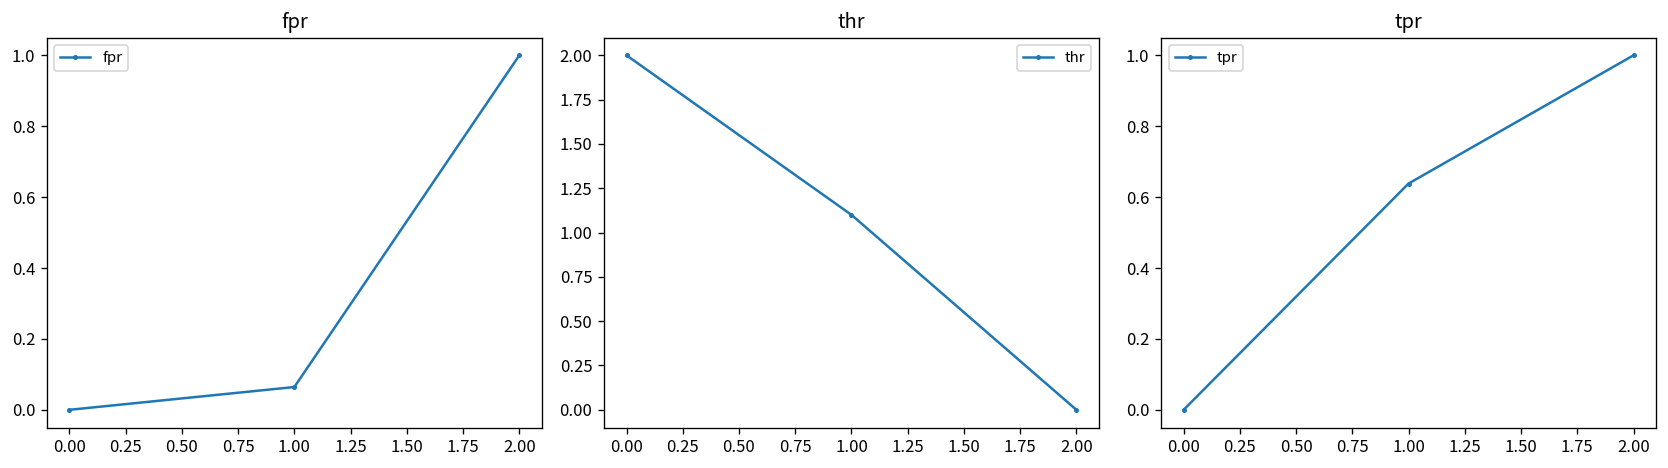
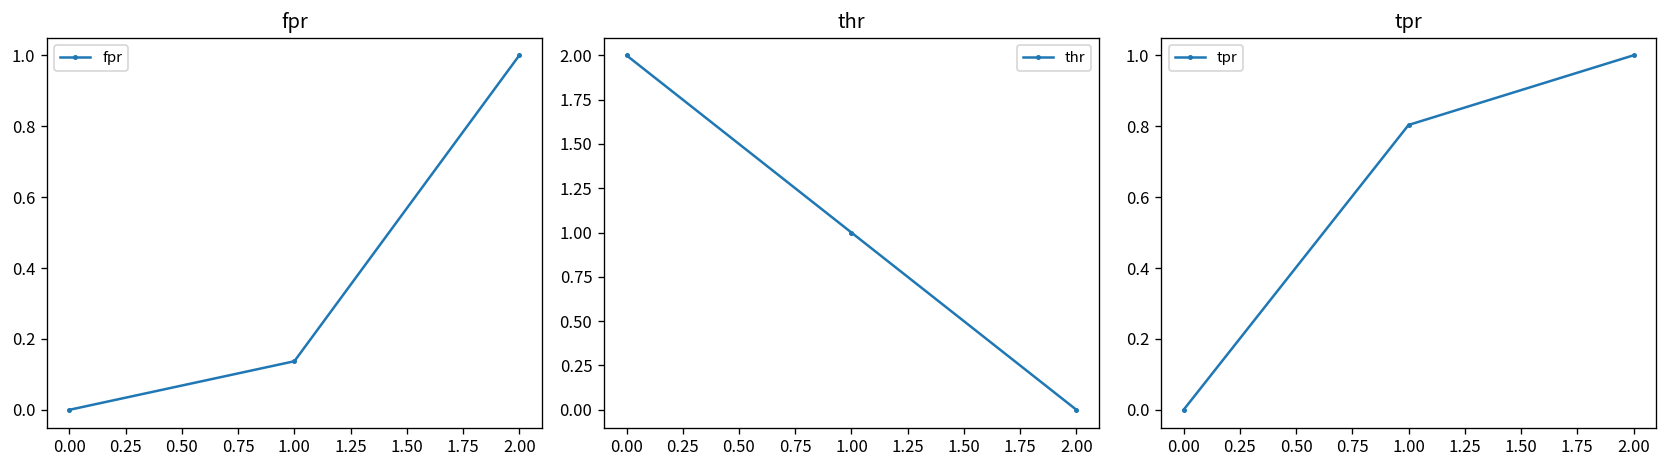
  {
    "fpr": {
      "0.00": 0.00,
-     "1.00": 0.06,
+     "1.00": 0.14,
      "2.00": 1.00
    },
    "thr": {
      "0.00": 2.0,
-     "1.00": 1.1,
+     "1.00": 1.0,
      "2.00": 0.0
    },
    "tpr": {
      "0.00": 0.00,
-     "1.00": 0.64,
+     "1.00": 0.80,
      "2.00": 1.00
    }
  }
